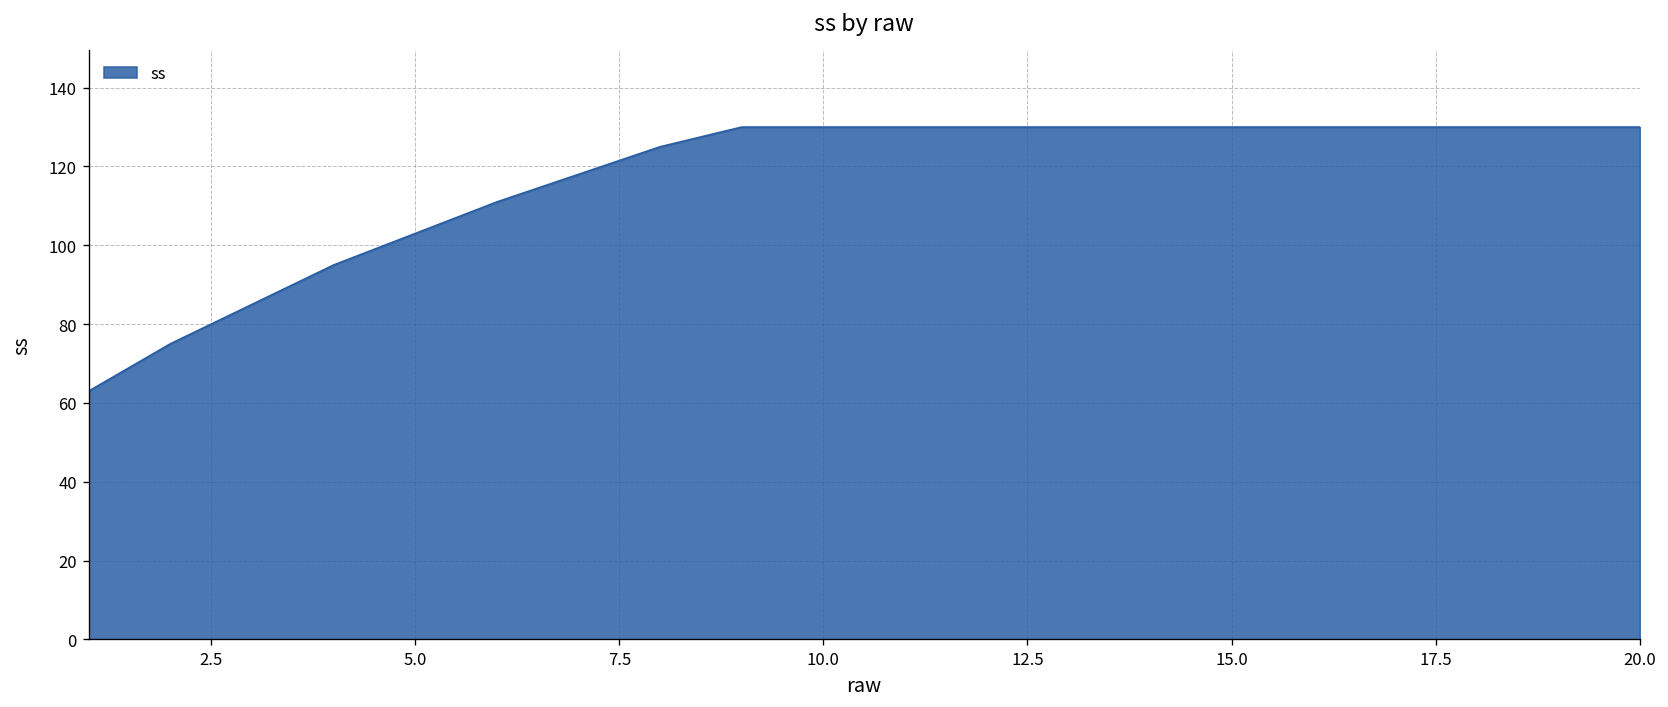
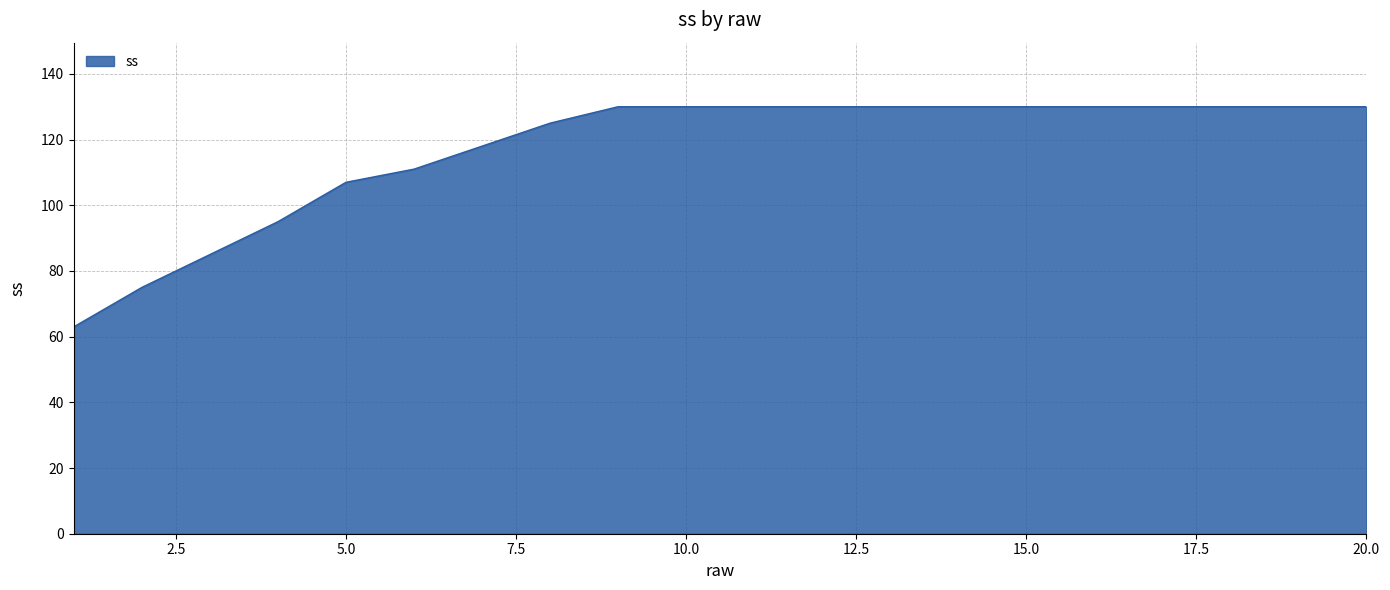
  {
-   "5.0": 103,
+   "5.0": 107,
    "10.0": 130,
    "15.0": 130,
    "20.0": 130
  }
